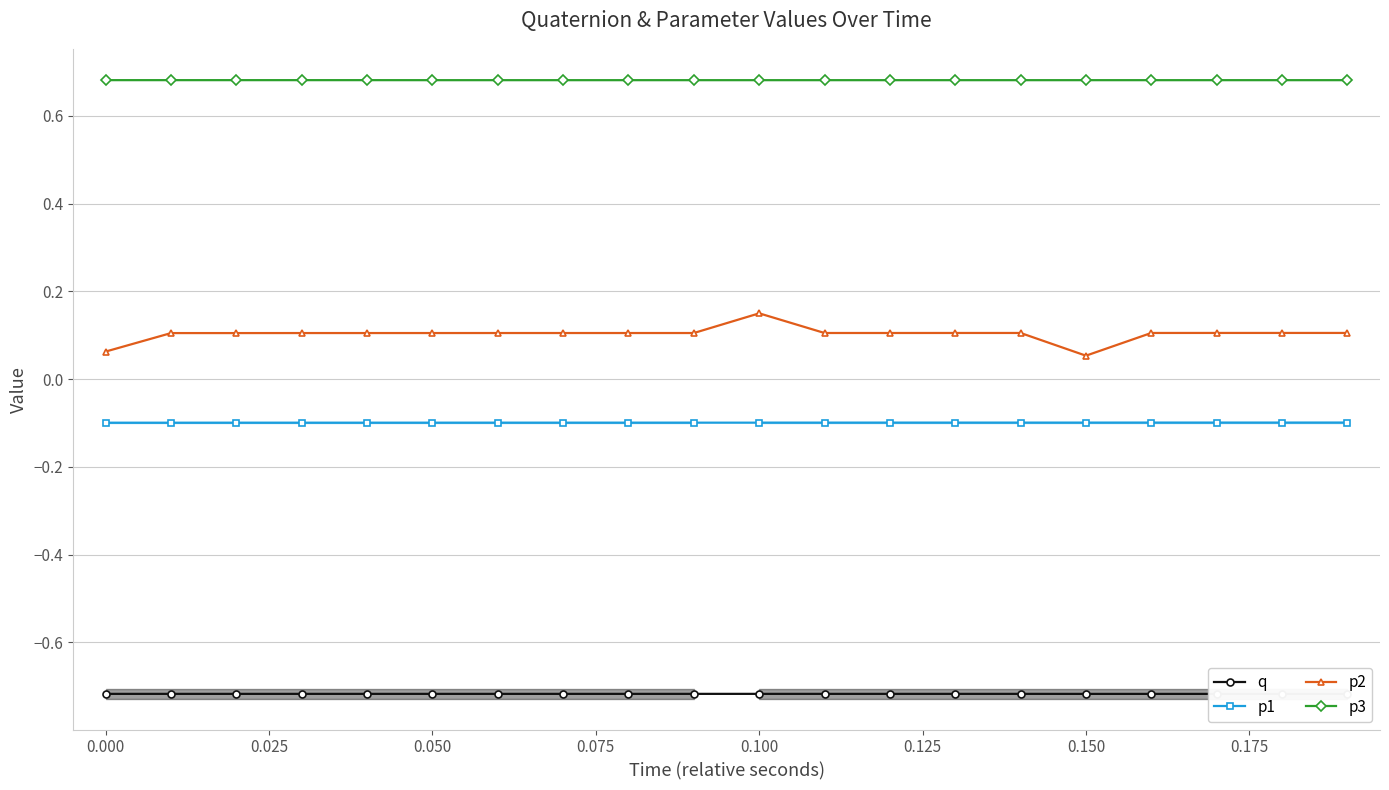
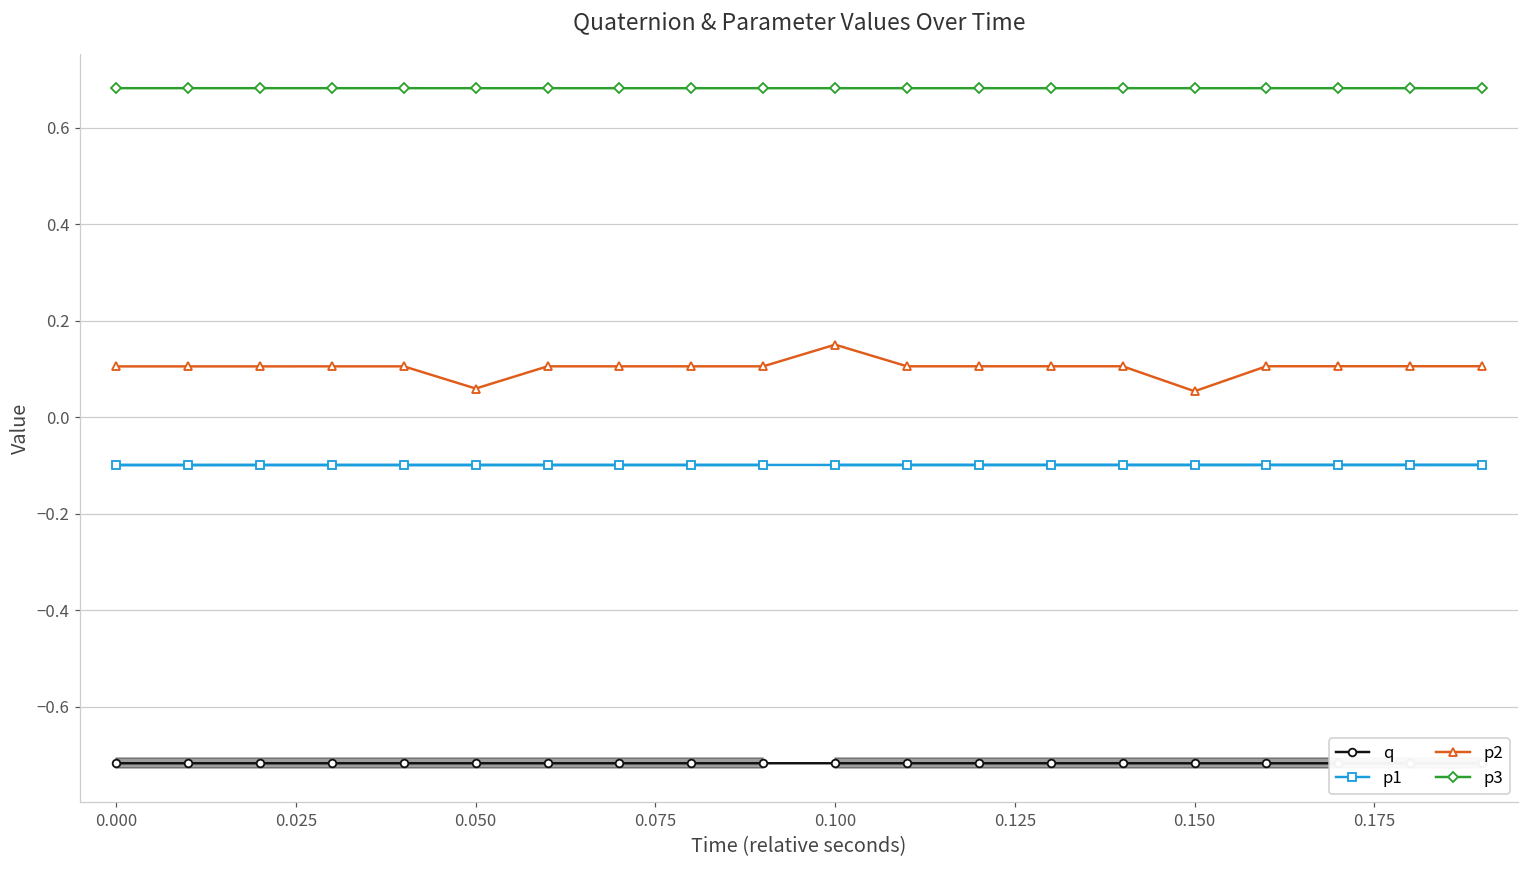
  {
    "p2": {
-     "0.000": 0.06,
-     "0.050": 0.11,
+     "0.000": 0.11,
+     "0.050": 0.06,
      "0.100": 0.15,
      "0.150": 0.05
    },
    "p3": {
      "0.000": 0.68,
      "0.050": 0.68,
      "0.100": 0.68,
      "0.150": 0.68
    }
  }
